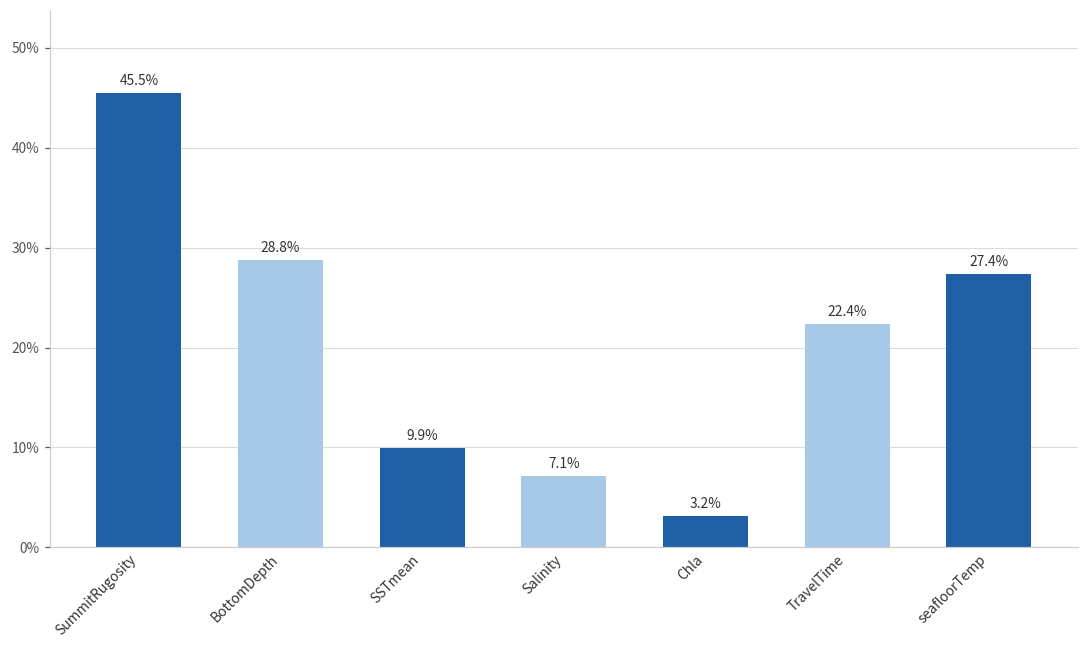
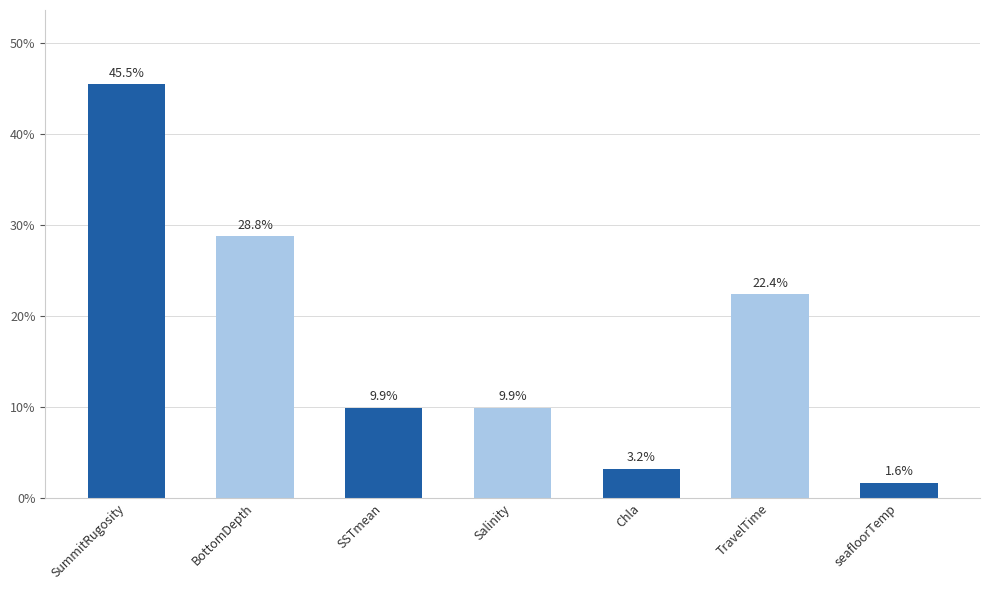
  {
    "SummitRugosity": "45.5%",
    "BottomDepth": "28.8%",
    "SSTmean": "9.9%",
-   "Salinity": "7.1%",
+   "Salinity": "9.9%",
    "Chla": "3.2%",
    "TravelTime": "22.4%",
-   "seafloorTemp": "27.4%"
+   "seafloorTemp": "1.6%"
  }
